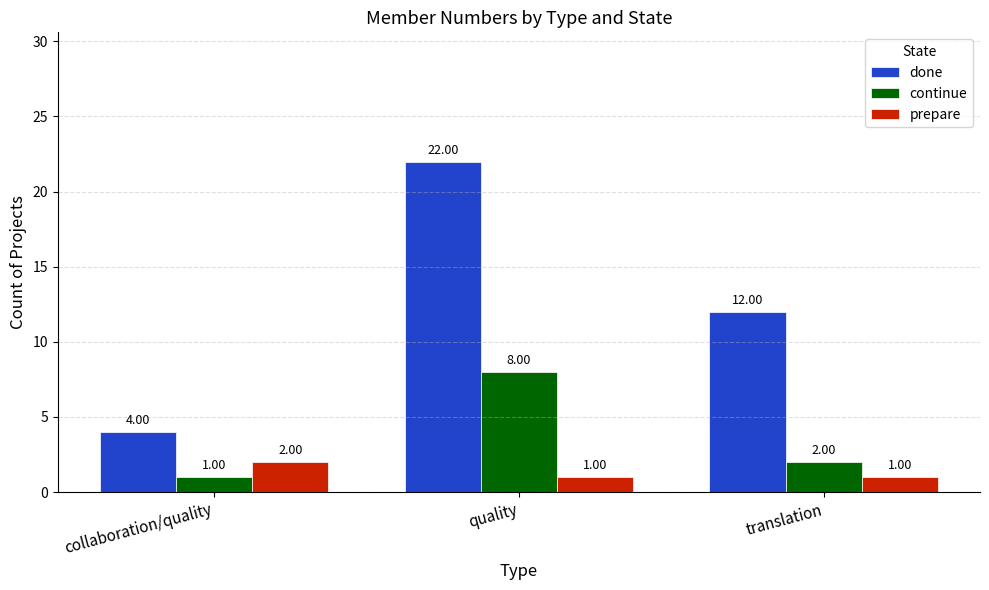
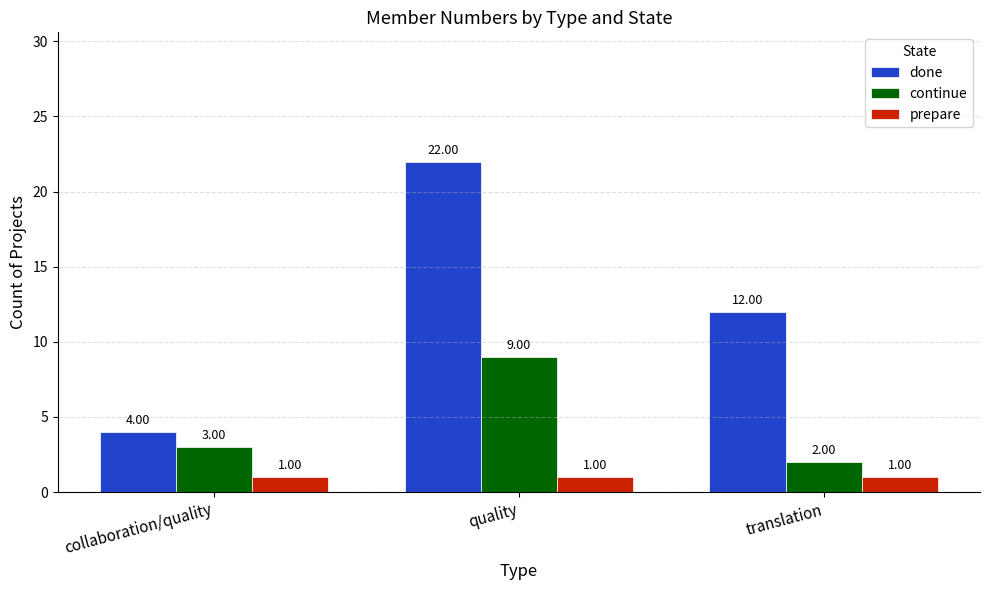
  {
    "done": {
      "collaboration/quality": 4.00,
      "quality": 22.00,
      "translation": 12.00
    },
    "continue": {
-     "collaboration/quality": 1.00,
-     "quality": 8.00,
+     "collaboration/quality": 3.00,
+     "quality": 9.00,
      "translation": 2.00
    },
    "prepare": {
-     "collaboration/quality": 2.00,
+     "collaboration/quality": 1.00,
      "quality": 1.00,
      "translation": 1.00
    }
  }
